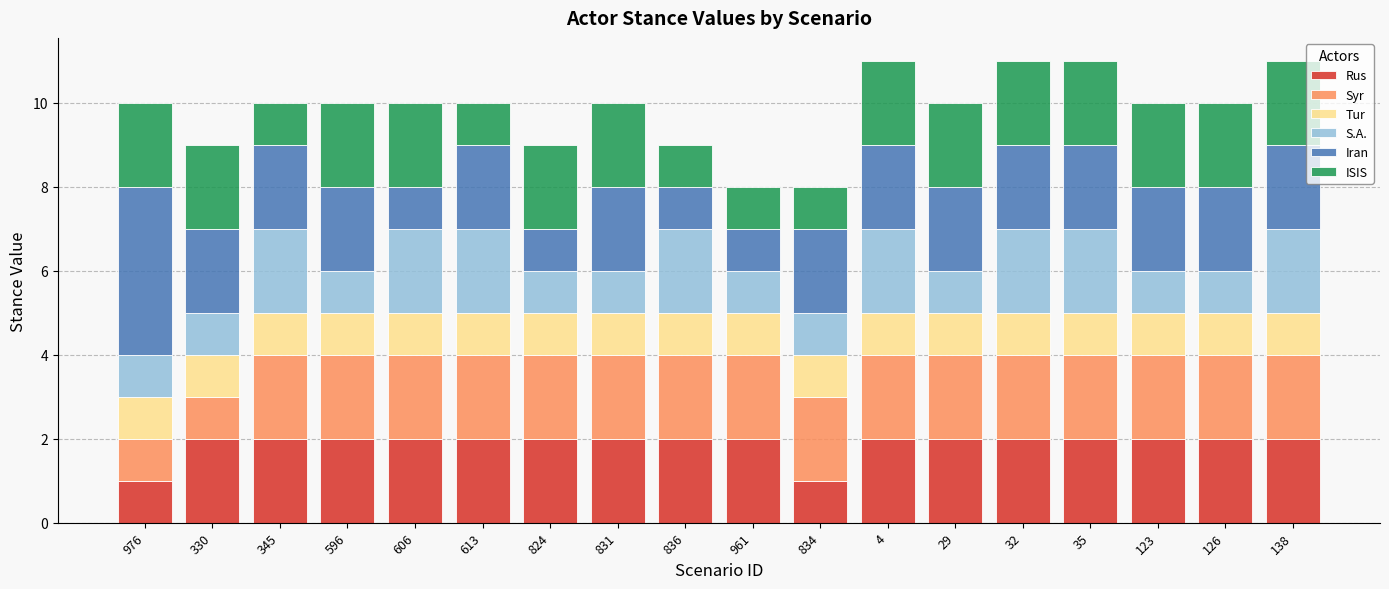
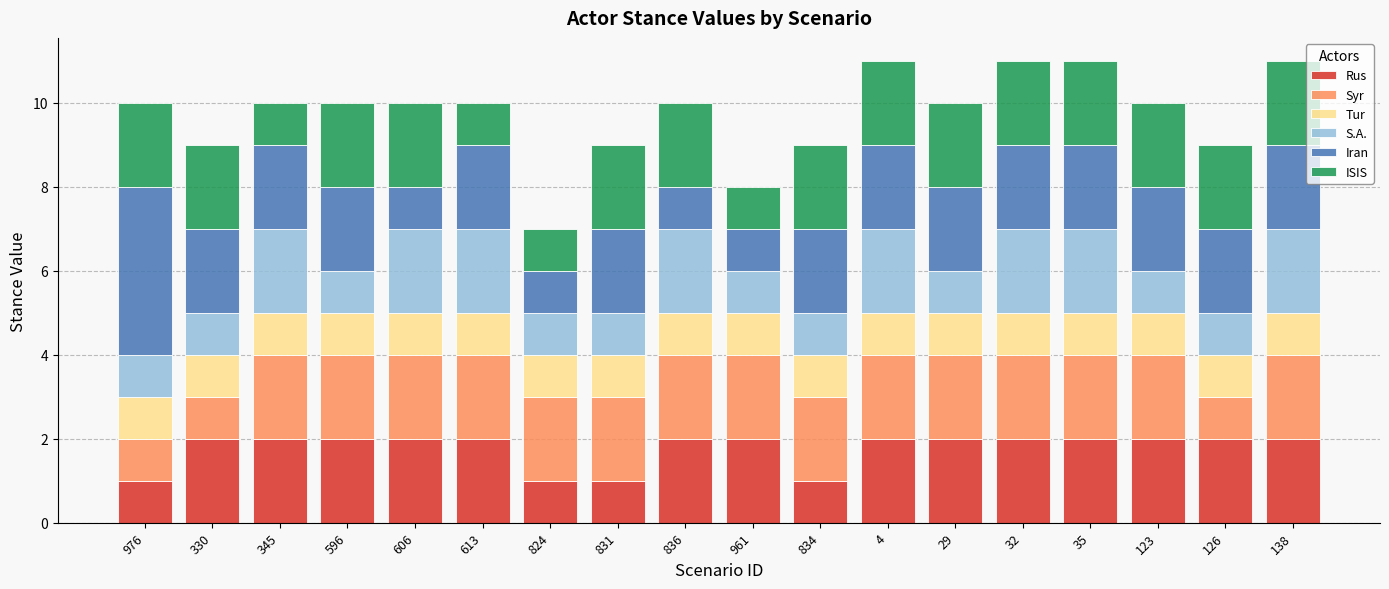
  {
    "Rus": {
      "976": 1,
      "330": 2,
      "345": 2,
      "596": 2,
      "606": 2,
      "613": 2,
-     "824": 2,
-     "831": 2,
+     "824": 1,
+     "831": 1,
      "836": 2,
      "961": 2,
      "834": 1,
      "4": 2,
      "29": 2,
      "32": 2,
      "35": 2,
      "123": 2,
      "126": 2,
      "138": 2
    },
    "Syr": {
      "976": 1,
      "330": 1,
      "345": 2,
      "596": 2,
      "606": 2,
      "613": 2,
      "824": 2,
      "831": 2,
      "836": 2,
      "961": 2,
      "834": 2,
      "4": 2,
      "29": 2,
      "32": 2,
      "35": 2,
      "123": 2,
-     "126": 2,
+     "126": 1,
      "138": 2
    },
    "Tur": {
      "976": 1,
      "330": 1,
      "345": 1,
      "596": 1,
      "606": 1,
      "613": 1,
      "824": 1,
      "831": 1,
      "836": 1,
      "961": 1,
      "834": 1,
      "4": 1,
      "29": 1,
      "32": 1,
      "35": 1,
      "123": 1,
      "126": 1,
      "138": 1
    },
    "S.A.": {
      "976": 1,
      "330": 1,
      "345": 2,
      "596": 1,
      "606": 2,
      "613": 2,
      "824": 1,
      "831": 1,
      "836": 2,
      "961": 1,
      "834": 1,
      "4": 2,
      "29": 1,
      "32": 2,
      "35": 2,
      "123": 1,
      "126": 1,
      "138": 2
    },
    "Iran": {
      "976": 4,
      "330": 2,
      "345": 2,
      "596": 2,
      "606": 1,
      "613": 2,
      "824": 1,
      "831": 2,
      "836": 1,
      "961": 1,
      "834": 2,
      "4": 2,
      "29": 2,
      "32": 2,
      "35": 2,
      "123": 2,
      "126": 2,
      "138": 2
    },
    "ISIS": {
      "976": 2,
      "330": 2,
      "345": 1,
      "596": 2,
      "606": 2,
      "613": 1,
-     "824": 2,
+     "824": 1,
      "831": 2,
-     "836": 1,
+     "836": 2,
      "961": 1,
-     "834": 1,
+     "834": 2,
      "4": 2,
      "29": 2,
      "32": 2,
      "35": 2,
      "123": 2,
      "126": 2,
      "138": 2
    }
  }
